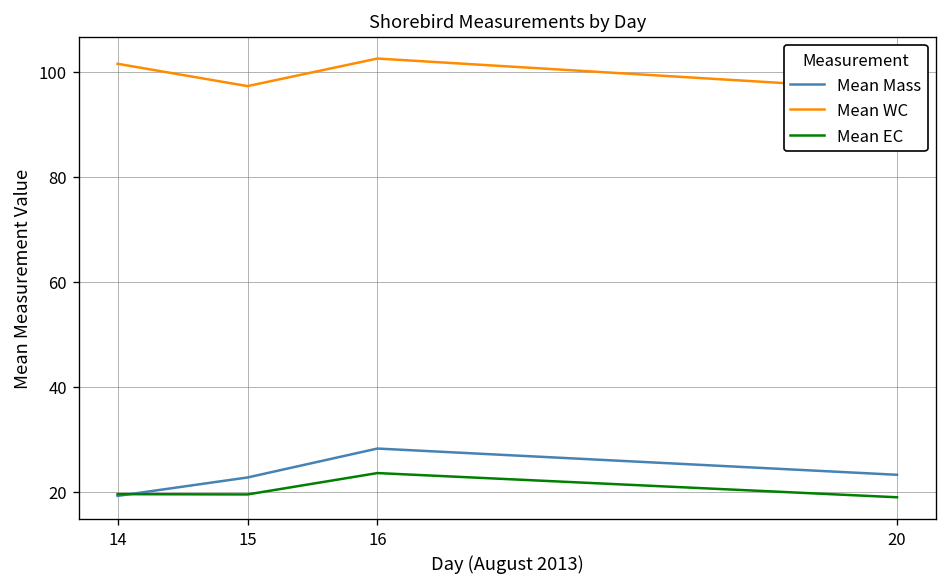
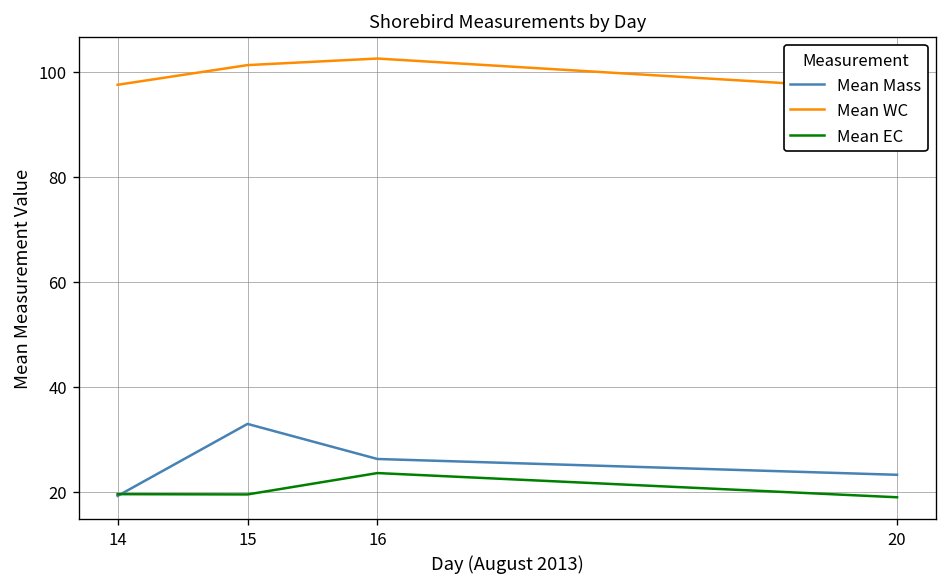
  {
    "Mean Mass": {
-     "15": 23,
-     "16": 28,
+     "15": 33,
+     "16": 26,
      "20": 23
    },
    "Mean WC": {
-     "14": 102,
-     "15": 97,
+     "14": 98,
+     "15": 101,
      "16": 103
    },
    "Mean EC": {
      "15": 19,
      "16": 24,
      "20": 19
    }
  }
